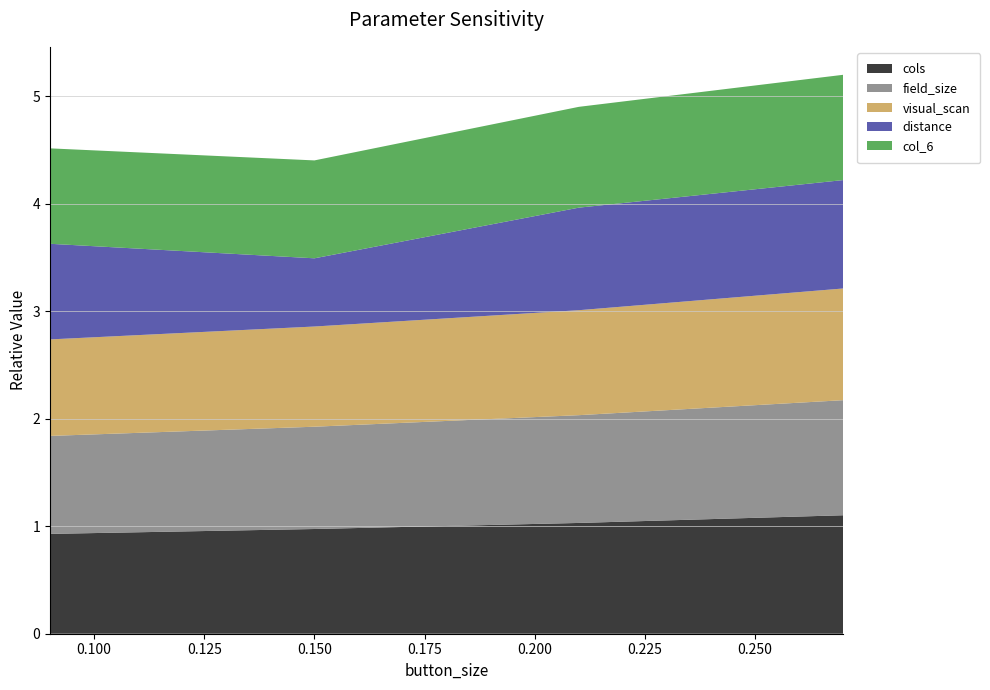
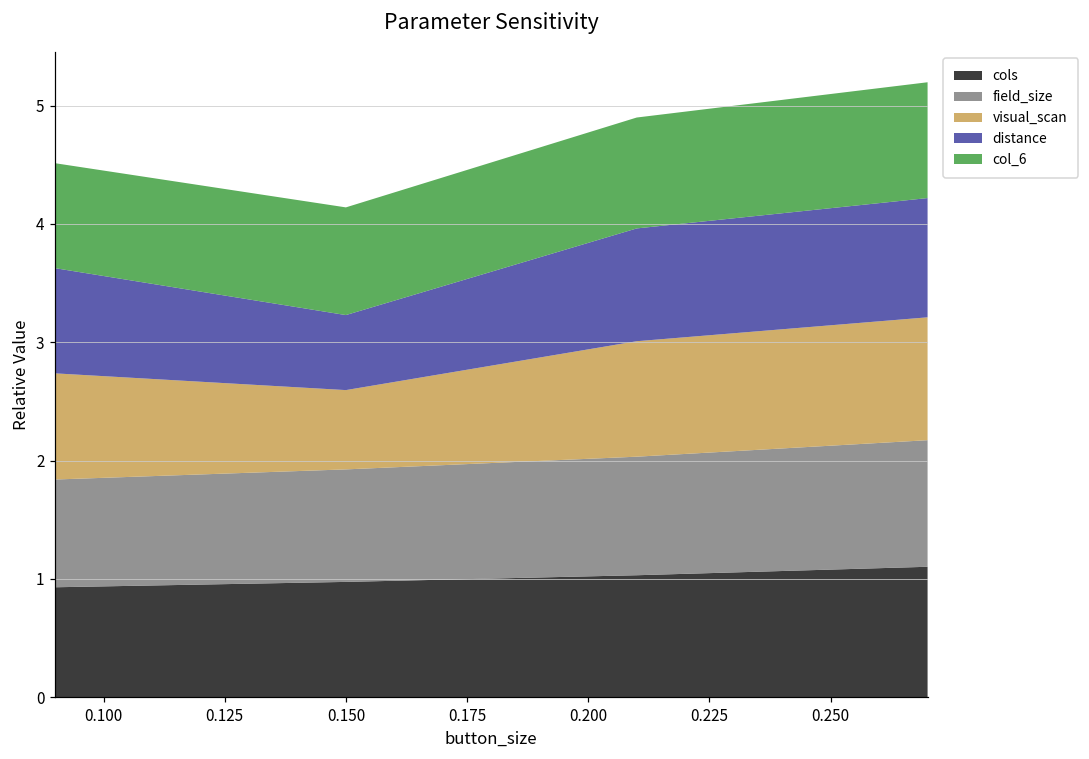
  {
    "cols": {
      "0.150": 0.97
    },
    "field_size": {
      "0.150": 0.95
    },
    "visual_scan": {
-     "0.150": 0.93
+     "0.150": 0.67
    },
    "distance": {
      "0.150": 0.63
    },
    "col_6": {
      "0.150": 0.91
    }
  }
